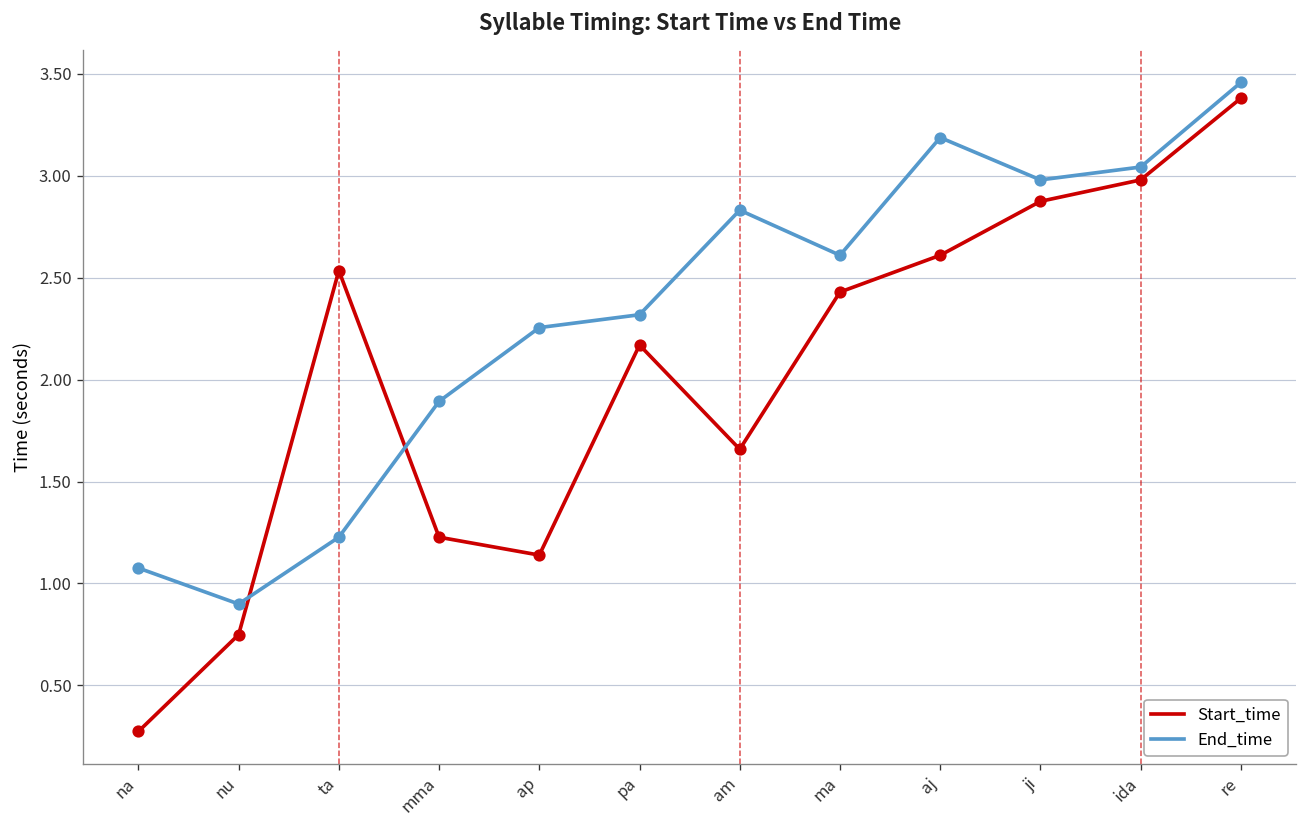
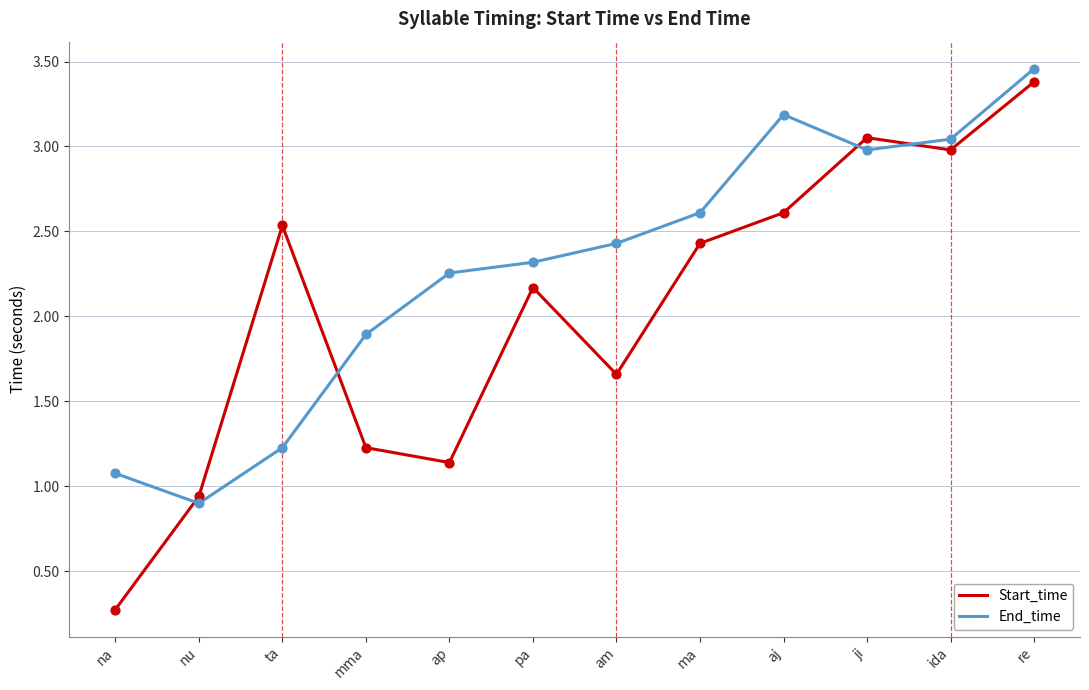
  {
    "Start_time": {
      "na": 0.27,
-     "nu": 0.75,
+     "nu": 0.94,
      "ta": 2.53,
      "mma": 1.23,
      "ap": 1.14,
      "pa": 2.17,
      "am": 1.66,
      "ma": 2.43,
      "aj": 2.61,
-     "ji": 2.87,
+     "ji": 3.05,
      "ida": 2.98,
      "re": 3.38
    },
    "End_time": {
      "na": 1.08,
      "nu": 0.90,
      "ta": 1.23,
      "mma": 1.89,
      "ap": 2.26,
      "pa": 2.32,
-     "am": 2.83,
+     "am": 2.43,
      "ma": 2.61,
      "aj": 3.19,
      "ji": 2.98,
      "ida": 3.04,
      "re": 3.46
    }
  }
